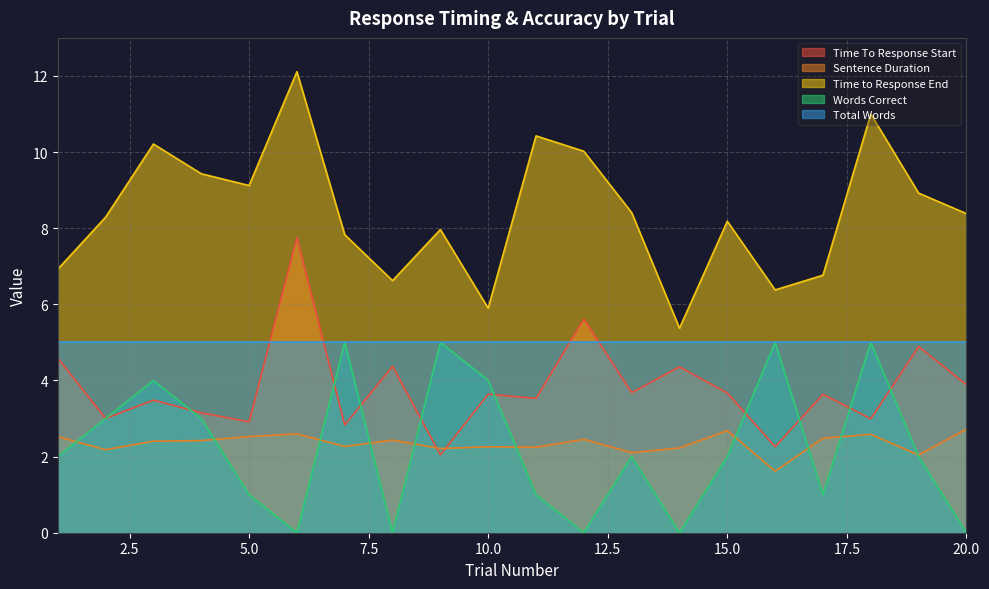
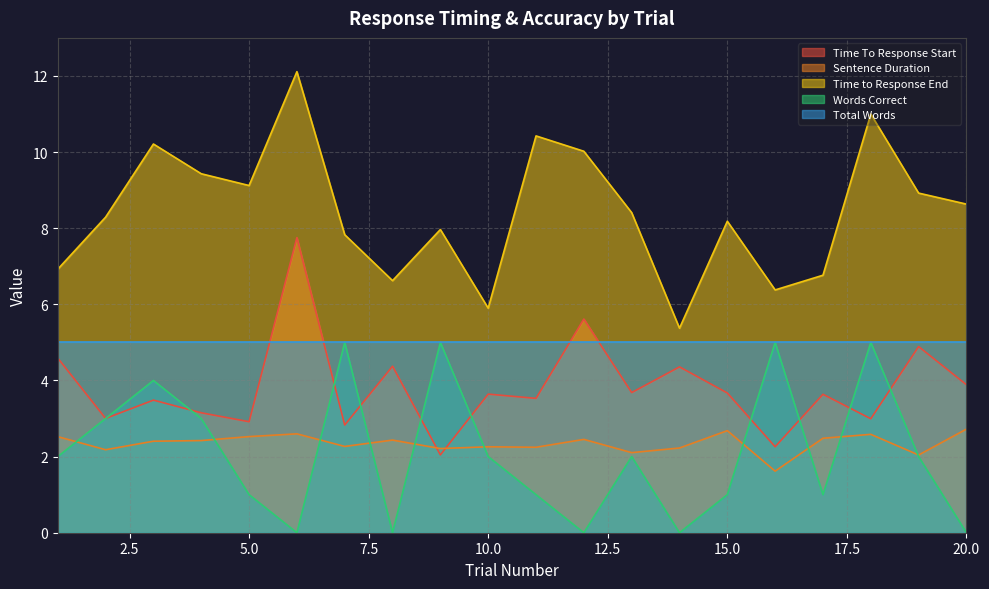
  {
    "Time to Response End": {
      "5.0": 9.1,
      "10.0": 5.9,
      "15.0": 8.2,
-     "20.0": 8.4
+     "20.0": 8.6
    },
    "Words Correct": {
      "5.0": 1,
-     "10.0": 4,
-     "15.0": 2,
+     "10.0": 2,
+     "15.0": 1,
      "20.0": 0
    },
    "Total Words": {
      "5.0": 5.0,
      "10.0": 5.0,
      "15.0": 5.0,
      "20.0": 5.0
    }
  }
